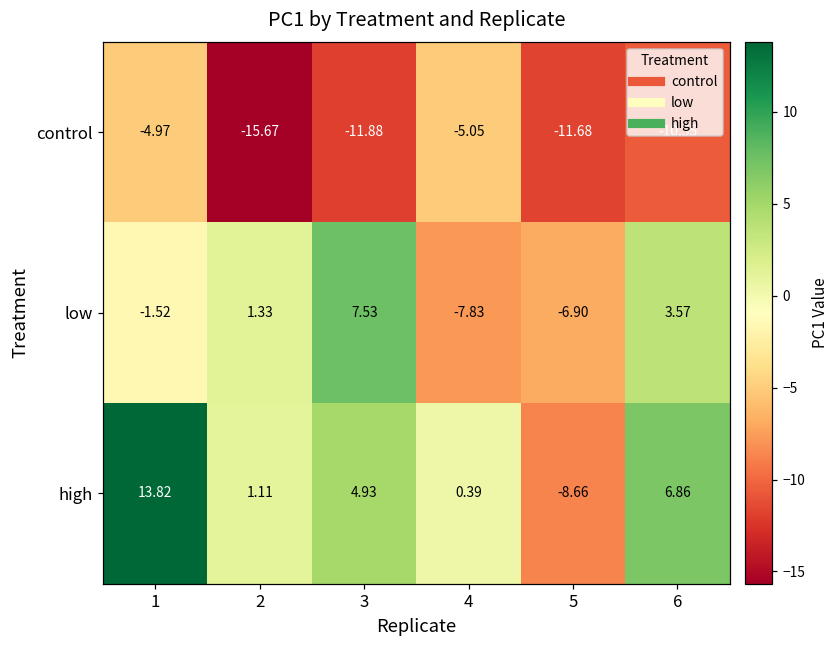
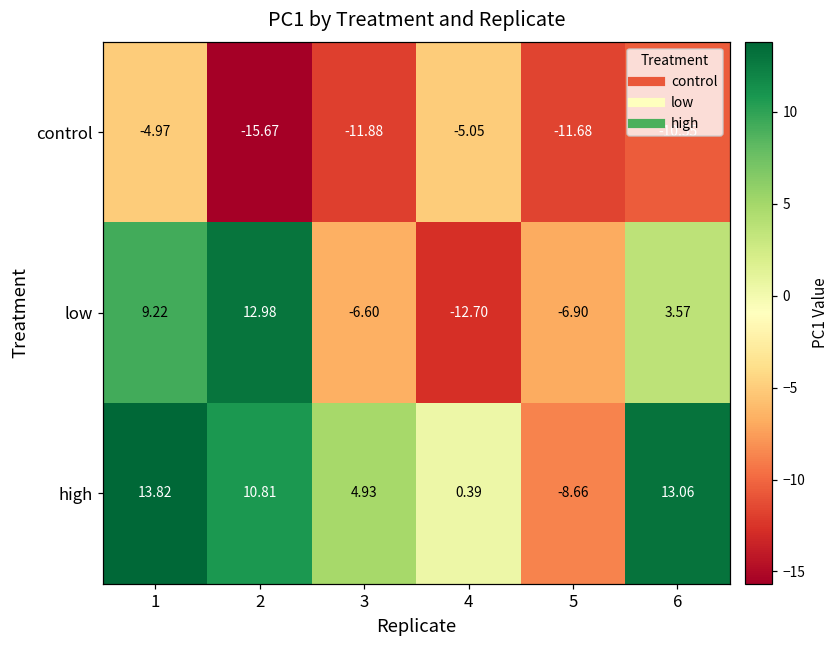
  {
    "control": {
      "1": -4.97,
      "2": -15.67,
      "3": -11.88,
      "4": -5.05,
      "5": -11.68
    },
    "low": {
-     "1": -1.52,
-     "2": 1.33,
-     "3": 7.53,
-     "4": -7.83,
+     "1": 9.22,
+     "2": 12.98,
+     "3": -6.60,
+     "4": -12.70,
      "5": -6.90,
      "6": 3.57
    },
    "high": {
      "1": 13.82,
-     "2": 1.11,
+     "2": 10.81,
      "3": 4.93,
      "4": 0.39,
      "5": -8.66,
-     "6": 6.86
+     "6": 13.06
    }
  }
